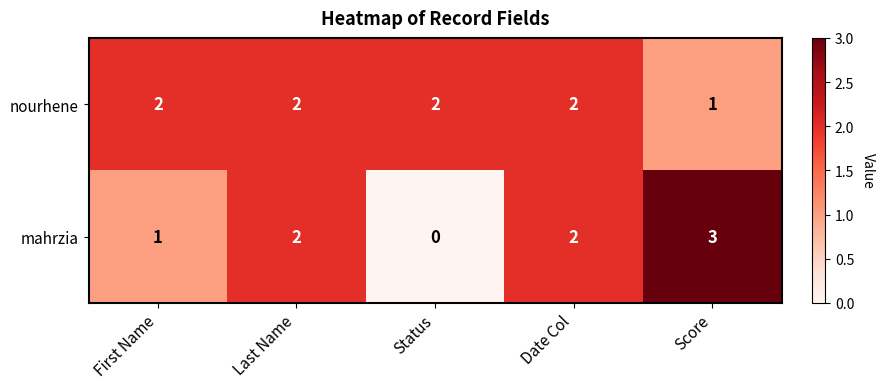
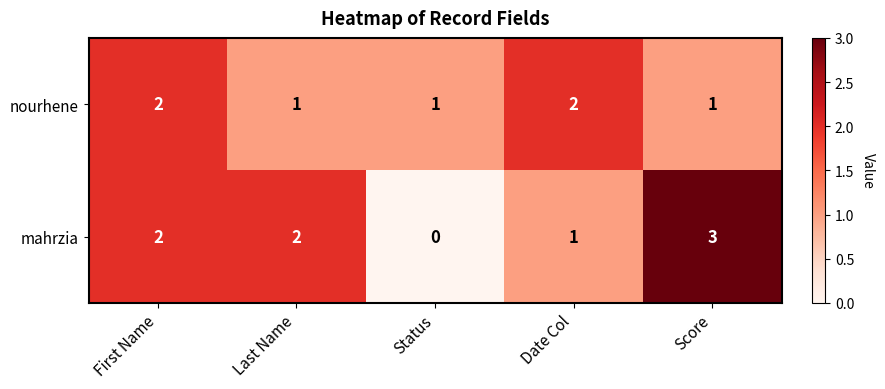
  {
    "nourhene": {
      "First Name": 2,
-     "Last Name": 2,
-     "Status": 2,
+     "Last Name": 1,
+     "Status": 1,
      "Date Col": 2,
      "Score": 1
    },
    "mahrzia": {
-     "First Name": 1,
+     "First Name": 2,
      "Last Name": 2,
      "Status": 0,
-     "Date Col": 2,
+     "Date Col": 1,
      "Score": 3
    }
  }
